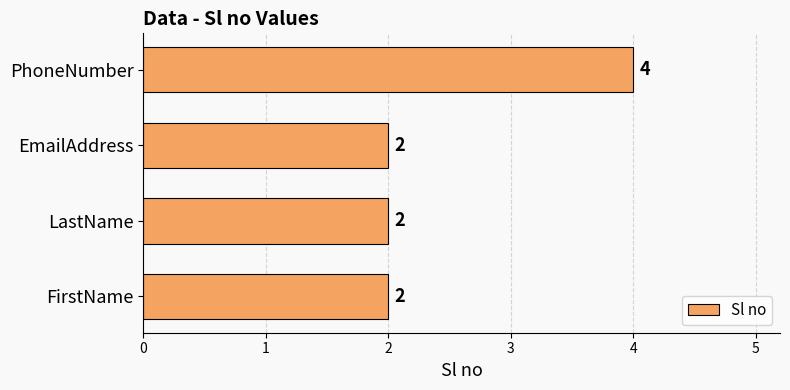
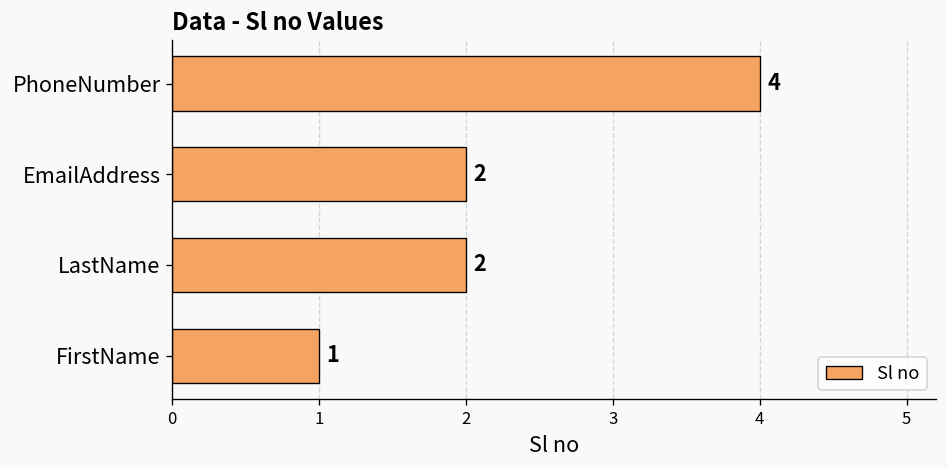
  {
    "PhoneNumber": 4,
    "EmailAddress": 2,
    "LastName": 2,
-   "FirstName": 2
+   "FirstName": 1
  }
